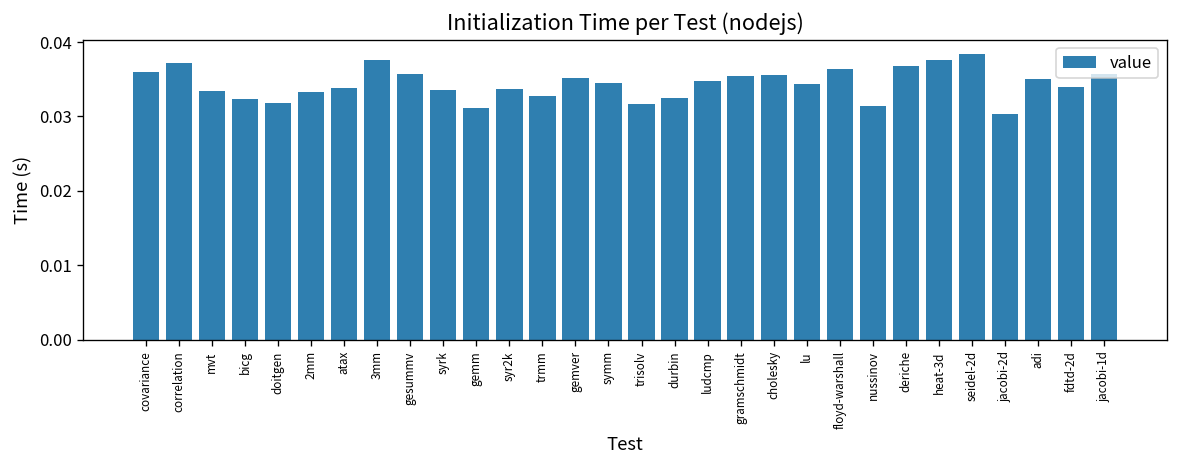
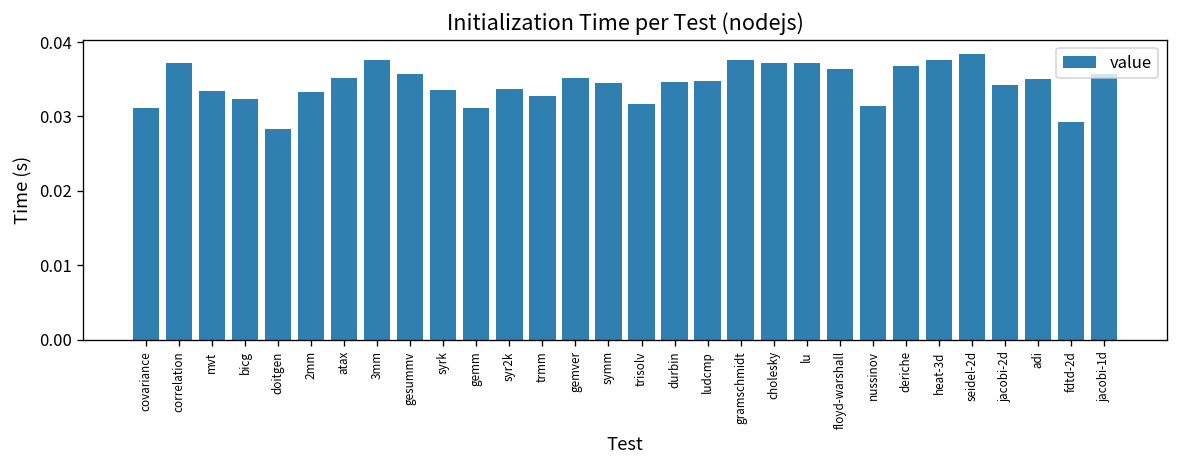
  {
-   "covariance": 0.036,
+   "covariance": 0.031,
    "correlation": 0.037,
    "mvt": 0.033,
    "bicg": 0.032,
-   "doitgen": 0.032,
+   "doitgen": 0.028,
    "2mm": 0.033,
-   "atax": 0.034,
+   "atax": 0.035,
    "3mm": 0.038,
    "gesummv": 0.036,
    "syrk": 0.033,
    "gemm": 0.031,
    "syr2k": 0.034,
    "trmm": 0.033,
    "gemver": 0.035,
    "symm": 0.035,
    "trisolv": 0.032,
-   "durbin": 0.032,
+   "durbin": 0.035,
    "ludcmp": 0.035,
-   "gramschmidt": 0.035,
-   "cholesky": 0.036,
-   "lu": 0.034,
+   "gramschmidt": 0.038,
+   "cholesky": 0.037,
+   "lu": 0.037,
    "floyd-warshall": 0.036,
    "nussinov": 0.031,
    "deriche": 0.037,
    "heat-3d": 0.038,
    "seidel-2d": 0.038,
-   "jacobi-2d": 0.030,
+   "jacobi-2d": 0.034,
    "adi": 0.035,
-   "fdtd-2d": 0.034
+   "fdtd-2d": 0.029
  }
